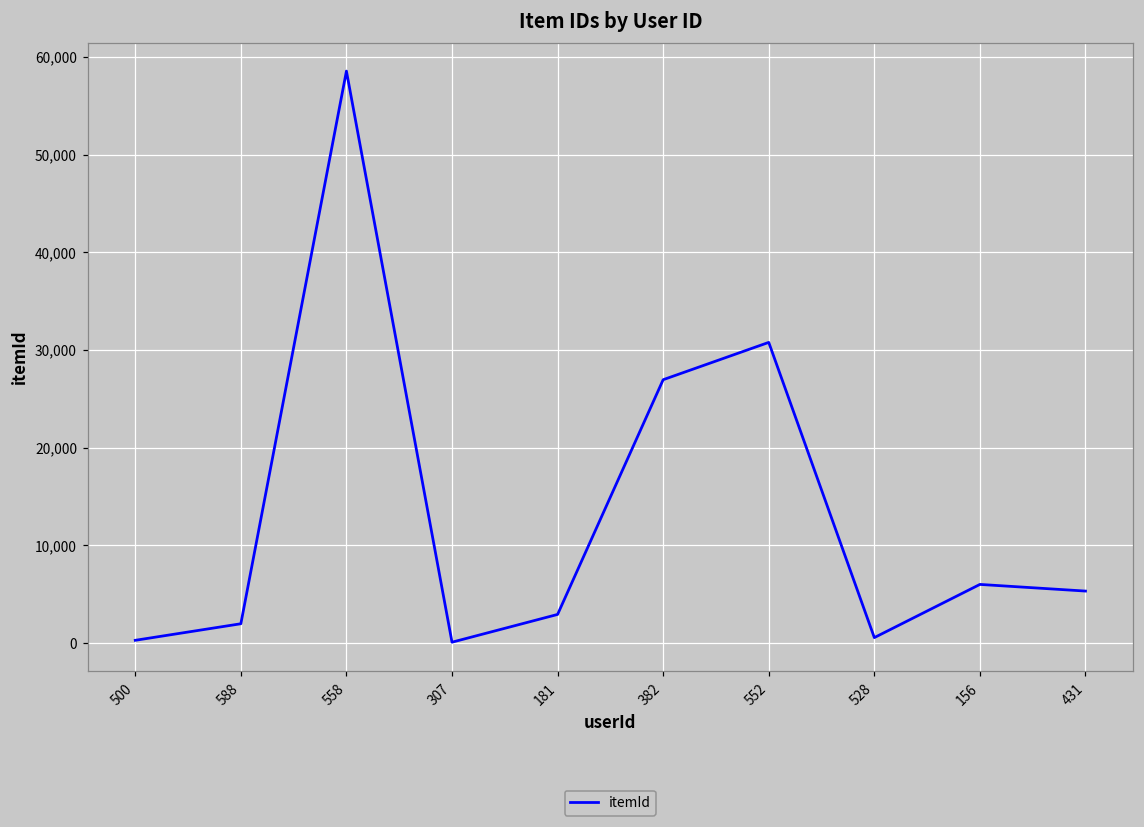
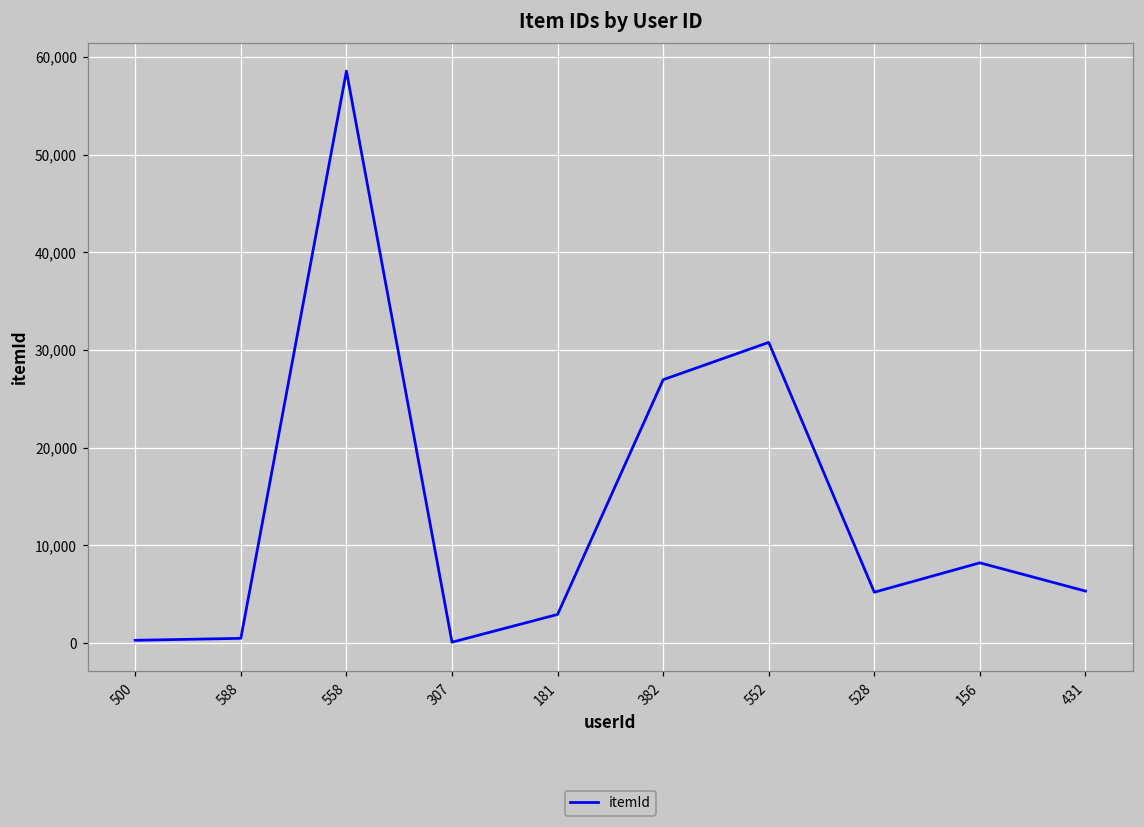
  {
    "500": "0",
-   "588": "2,000",
+   "588": "0",
    "558": "59,000",
    "307": "0",
    "181": "3,000",
    "382": "27,000",
    "552": "31,000",
-   "528": "1,000",
-   "156": "6,000",
+   "528": "5,000",
+   "156": "8,000",
    "431": "5,000"
  }
